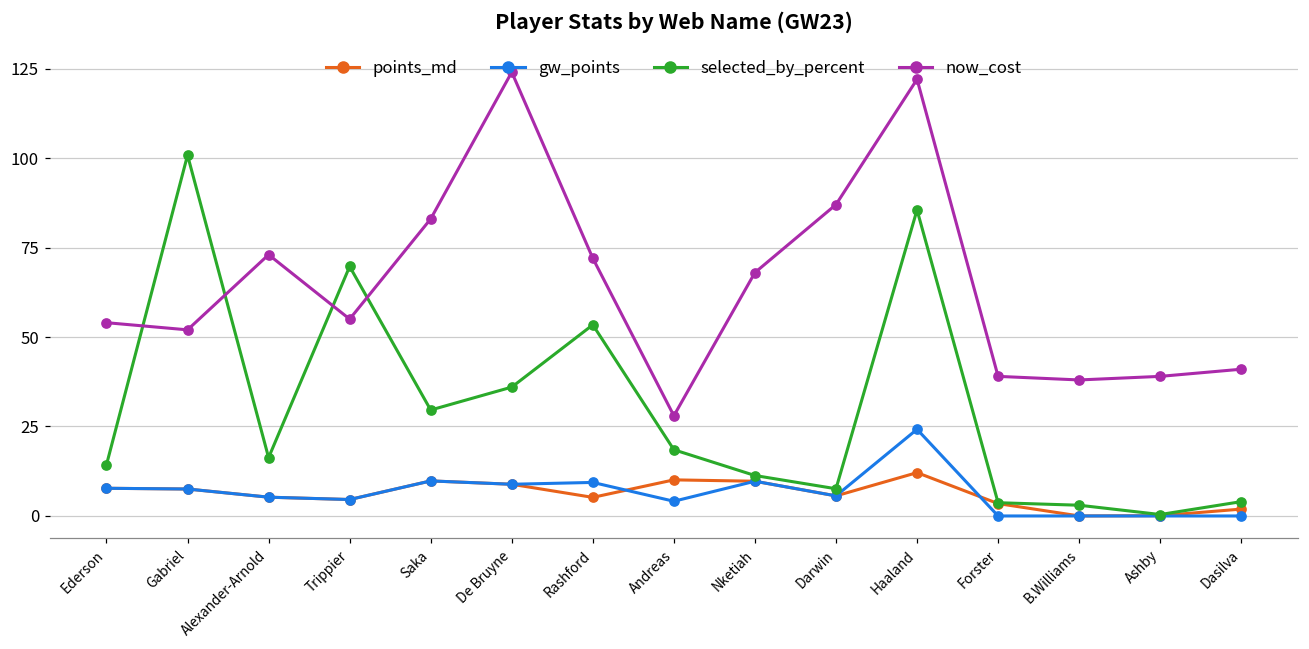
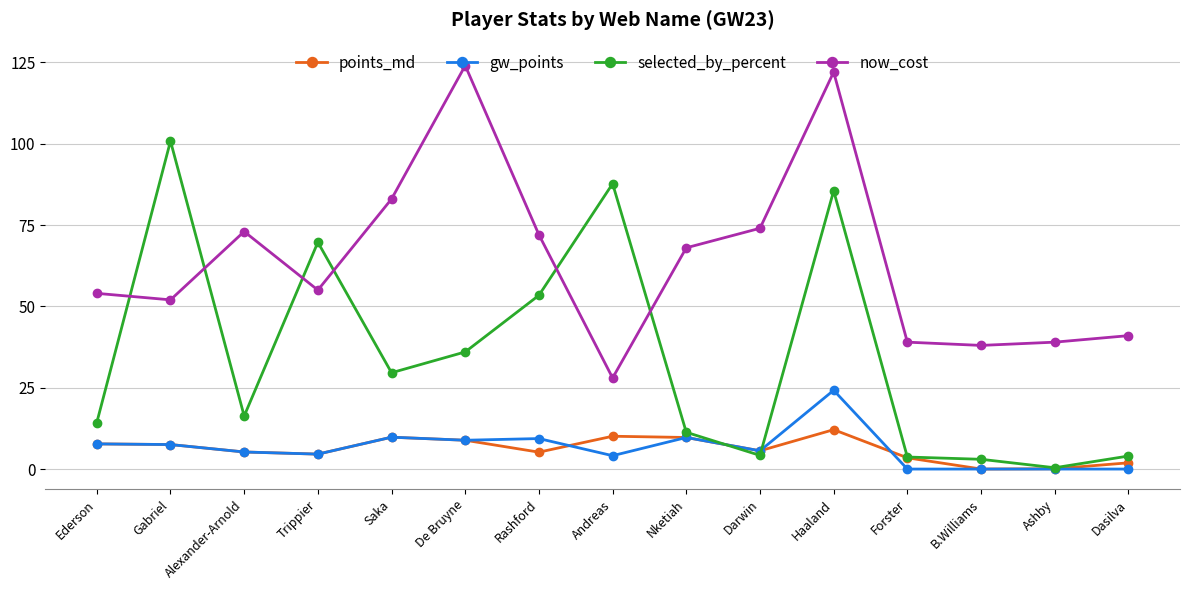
  {
    "points_md": {
      "Rashford": 5,
      "Andreas": 10,
      "Haaland": 12,
      "Dasilva": 2
    },
    "gw_points": {
      "Rashford": 9,
      "Andreas": 4,
      "Haaland": 24,
      "Forster": 0,
      "Dasilva": 0
    },
    "selected_by_percent": {
      "Ederson": 14,
      "Gabriel": 101,
      "Alexander-Arnold": 16,
      "Trippier": 70,
      "Saka": 30,
      "De Bruyne": 36,
      "Rashford": 53,
-     "Andreas": 19,
+     "Andreas": 88,
      "Nketiah": 11,
-     "Darwin": 8,
+     "Darwin": 4,
      "Haaland": 86,
      "B.Williams": 3,
      "Dasilva": 4
    },
    "now_cost": {
      "Ederson": 54,
      "Gabriel": 52,
      "Alexander-Arnold": 73,
      "Trippier": 55,
      "Saka": 83,
      "De Bruyne": 124,
      "Rashford": 72,
      "Andreas": 28,
      "Nketiah": 68,
-     "Darwin": 87,
+     "Darwin": 74,
      "Haaland": 122,
      "Forster": 39,
      "B.Williams": 38,
      "Ashby": 39,
      "Dasilva": 41
    }
  }
